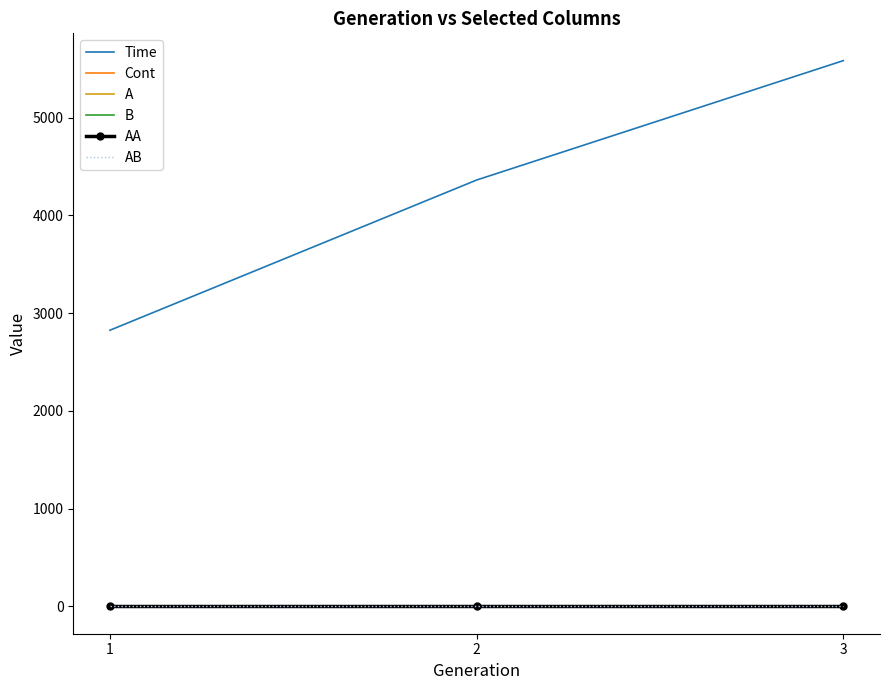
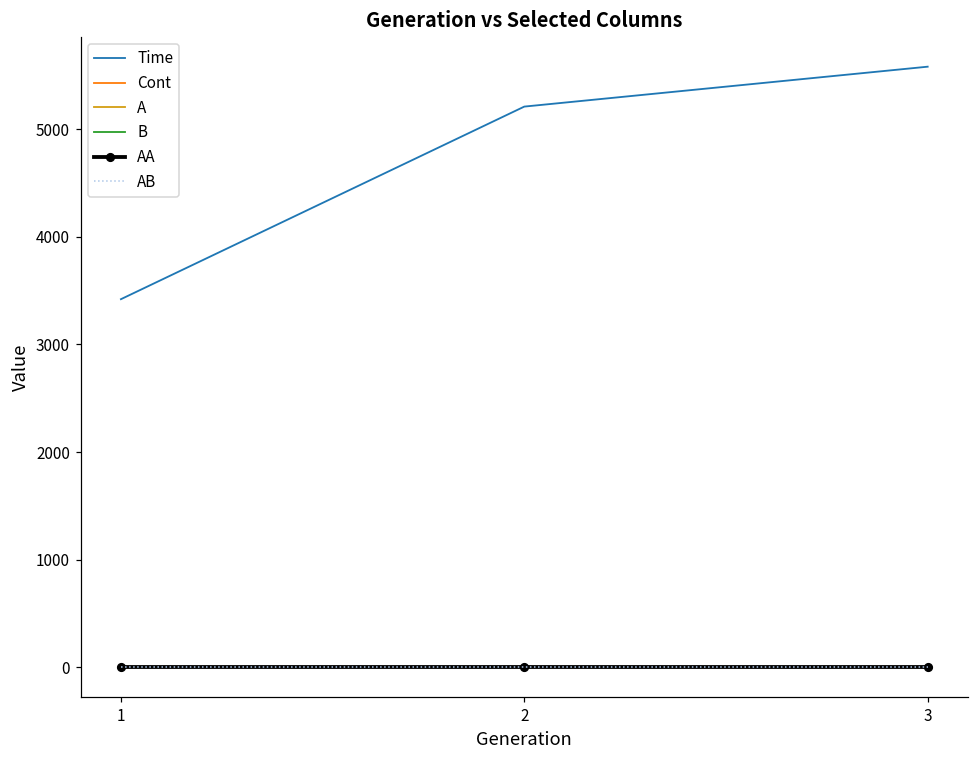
  {
    "Time": {
-     "1": 2800,
-     "2": 4400,
+     "1": 3400,
+     "2": 5200,
      "3": 5600
    },
    "AB": {
      "1": 0,
      "2": 0,
      "3": 0
    }
  }
